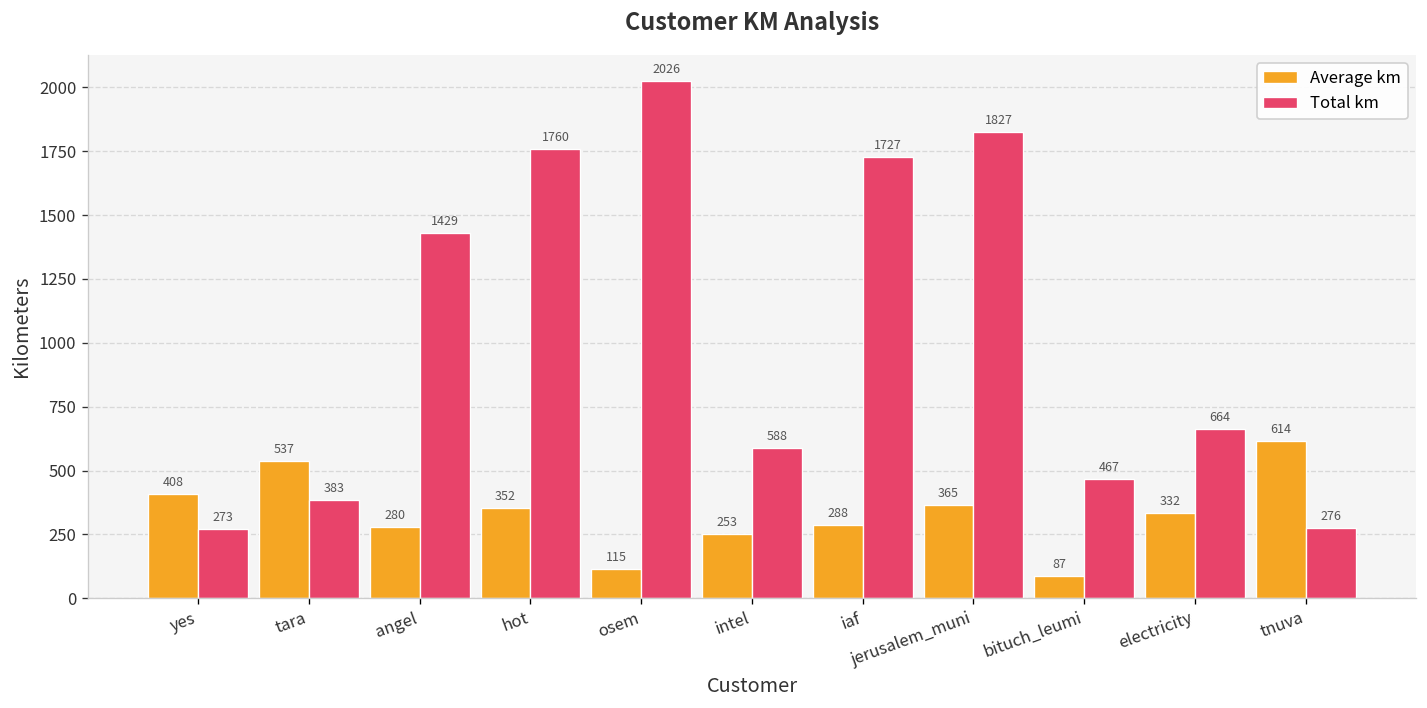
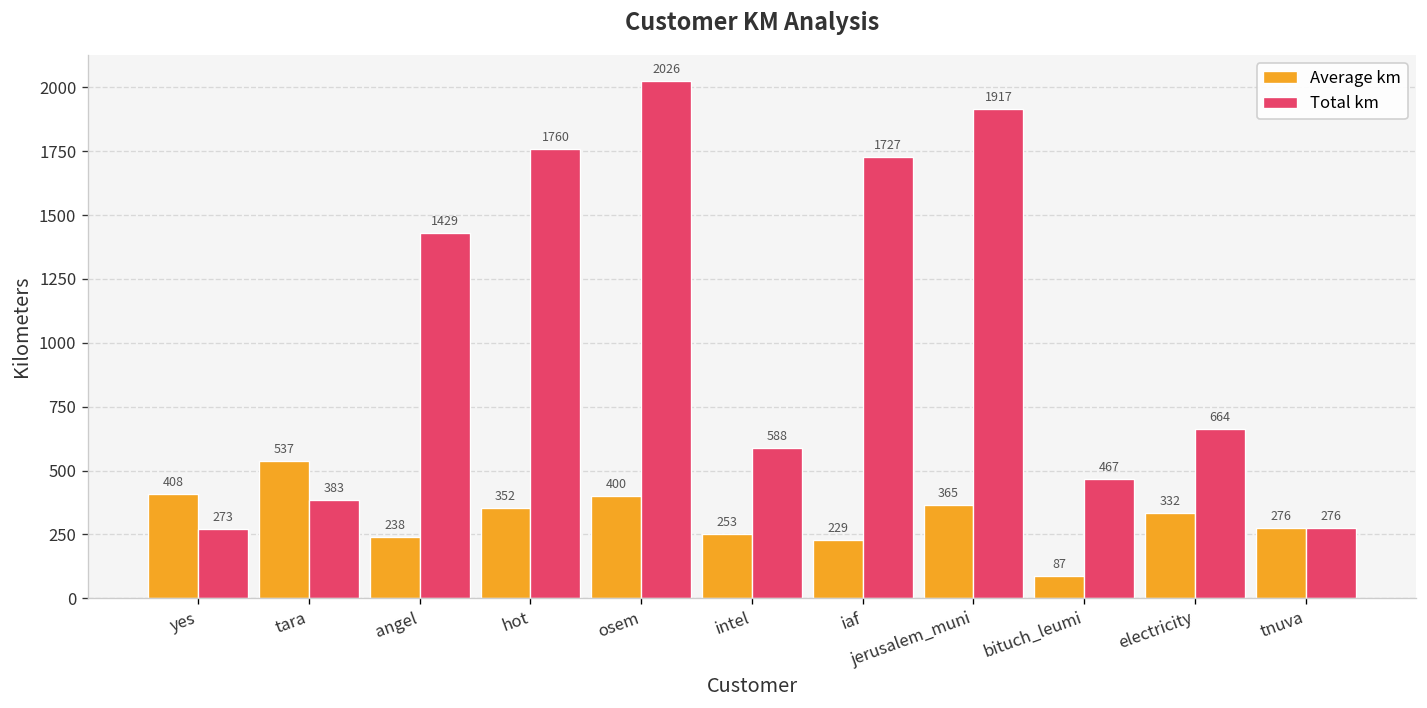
  {
    "Average km": {
      "yes": 408,
      "tara": 537,
-     "angel": 280,
+     "angel": 238,
      "hot": 352,
-     "osem": 115,
+     "osem": 400,
      "intel": 253,
-     "iaf": 288,
+     "iaf": 229,
      "jerusalem_muni": 365,
      "bituch_leumi": 87,
      "electricity": 332,
-     "tnuva": 614
+     "tnuva": 276
    },
    "Total km": {
      "yes": 273,
      "tara": 383,
      "angel": 1429,
      "hot": 1760,
      "osem": 2026,
      "intel": 588,
      "iaf": 1727,
-     "jerusalem_muni": 1827,
+     "jerusalem_muni": 1917,
      "bituch_leumi": 467,
      "electricity": 664,
      "tnuva": 276
    }
  }
